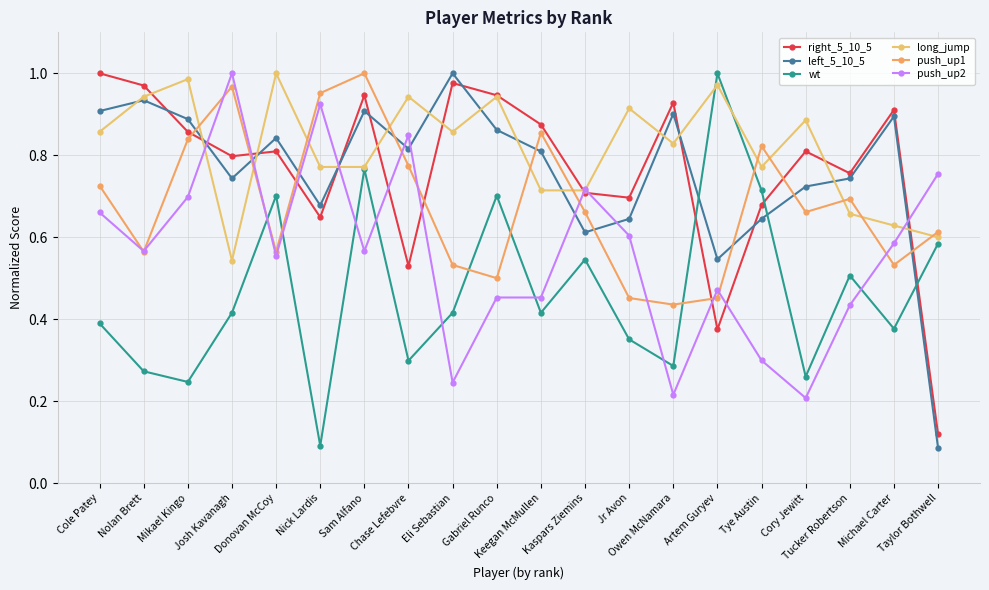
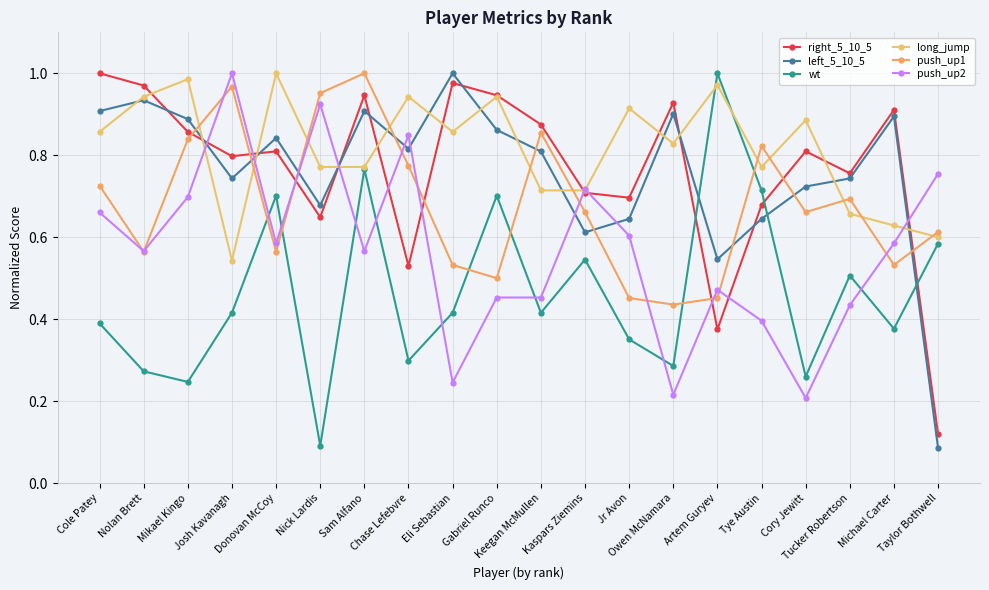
  {
    "right_5_10_5": {
      "Cole Patey": 1.00,
      "Nolan Brett": 0.97,
      "Mikael Kingo": 0.86,
      "Josh Kavanagh": 0.80,
      "Donovan McCoy": 0.81,
      "Nick Lardis": 0.65,
      "Sam Alfano": 0.95,
      "Chase Lefebvre": 0.53,
      "Eli Sebastian": 0.98,
      "Keegan McMullen": 0.88,
      "Jr Avon": 0.70,
      "Owen McNamara": 0.93,
      "Artem Guryev": 0.37,
      "Tye Austin": 0.68,
      "Cory Jewitt": 0.81,
      "Tucker Robertson": 0.76,
      "Michael Carter": 0.91,
      "Taylor Bothwell": 0.12
    },
    "push_up2": {
      "Cole Patey": 0.66,
      "Mikael Kingo": 0.70,
      "Josh Kavanagh": 1.00,
-     "Donovan McCoy": 0.55,
+     "Donovan McCoy": 0.58,
      "Nick Lardis": 0.92,
      "Sam Alfano": 0.57,
      "Chase Lefebvre": 0.85,
      "Eli Sebastian": 0.25,
      "Gabriel Runco": 0.45,
      "Keegan McMullen": 0.45,
      "Jr Avon": 0.60,
      "Owen McNamara": 0.22,
      "Artem Guryev": 0.47,
-     "Tye Austin": 0.30,
+     "Tye Austin": 0.40,
      "Cory Jewitt": 0.21,
      "Tucker Robertson": 0.43,
      "Michael Carter": 0.58,
      "Taylor Bothwell": 0.75
    }
  }
